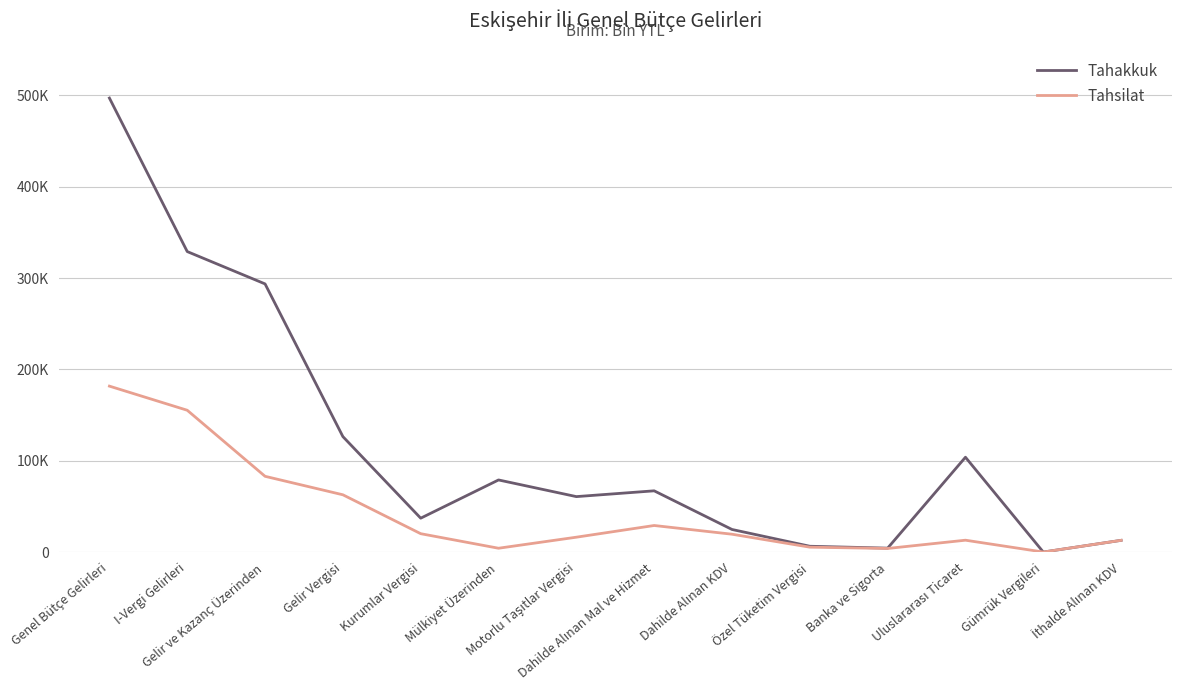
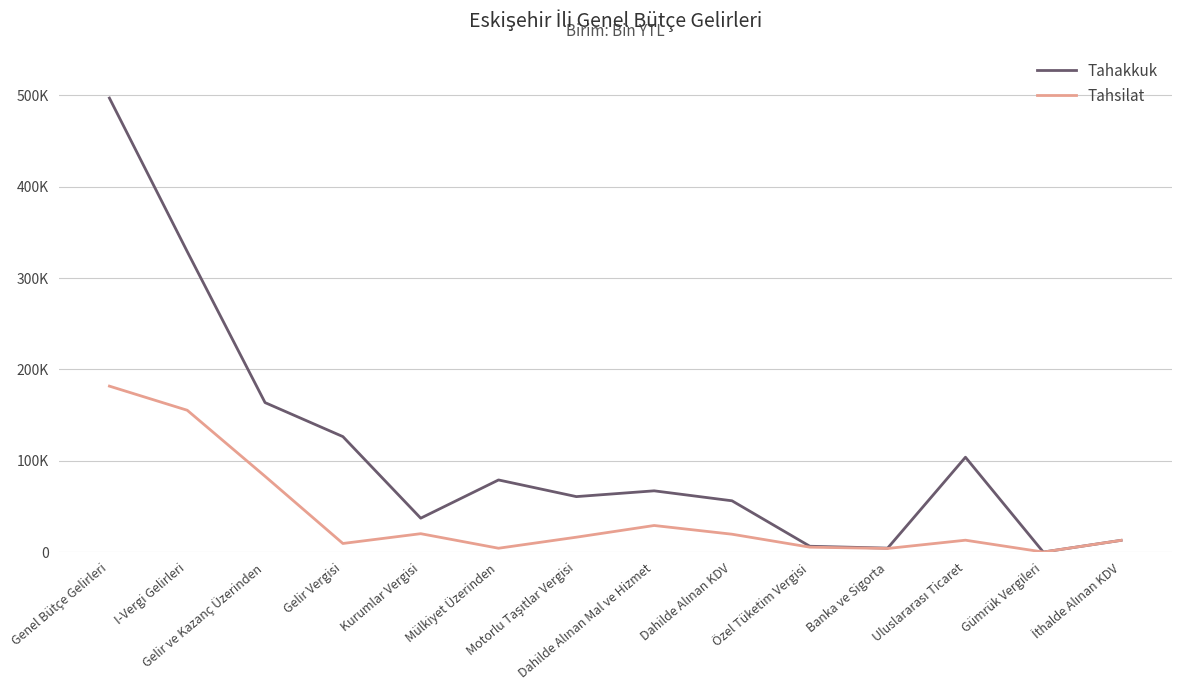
  {
    "Tahakkuk": {
      "Genel Bütçe Gelirleri": 500000,
      "I-Vergi Gelirleri": 330000,
-     "Gelir ve Kazanç Üzerinden": 290000,
+     "Gelir ve Kazanç Üzerinden": 160000,
      "Gelir Vergisi": 130000,
      "Kurumlar Vergisi": 40000,
      "Mülkiyet Üzerinden": 80000,
      "Motorlu Taşıtlar Vergisi": 60000,
      "Dahilde Alınan Mal ve Hizmet": 70000,
-     "Dahilde Alınan KDV": 20000,
+     "Dahilde Alınan KDV": 60000,
      "Uluslararası Ticaret": 100000
    },
    "Tahsilat": {
      "Genel Bütçe Gelirleri": 180000,
      "I-Vergi Gelirleri": 160000,
      "Gelir ve Kazanç Üzerinden": 80000,
-     "Gelir Vergisi": 60000,
+     "Gelir Vergisi": 10000,
      "Kurumlar Vergisi": 20000,
      "Mülkiyet Üzerinden": 0,
      "Motorlu Taşıtlar Vergisi": 20000,
      "Dahilde Alınan Mal ve Hizmet": 30000,
      "Dahilde Alınan KDV": 20000,
      "Uluslararası Ticaret": 10000
    }
  }
